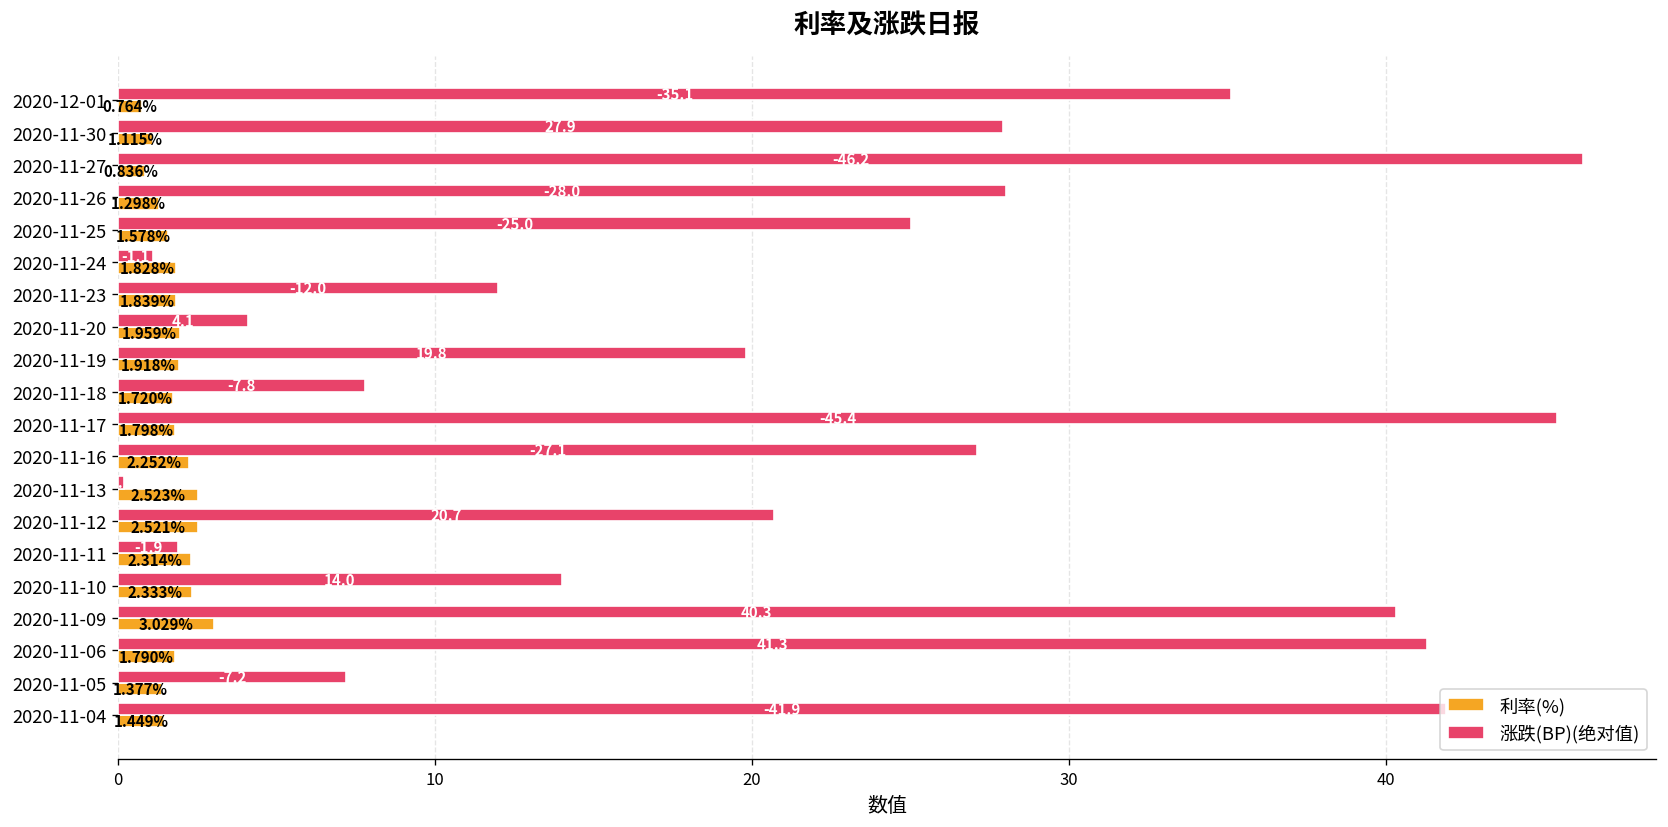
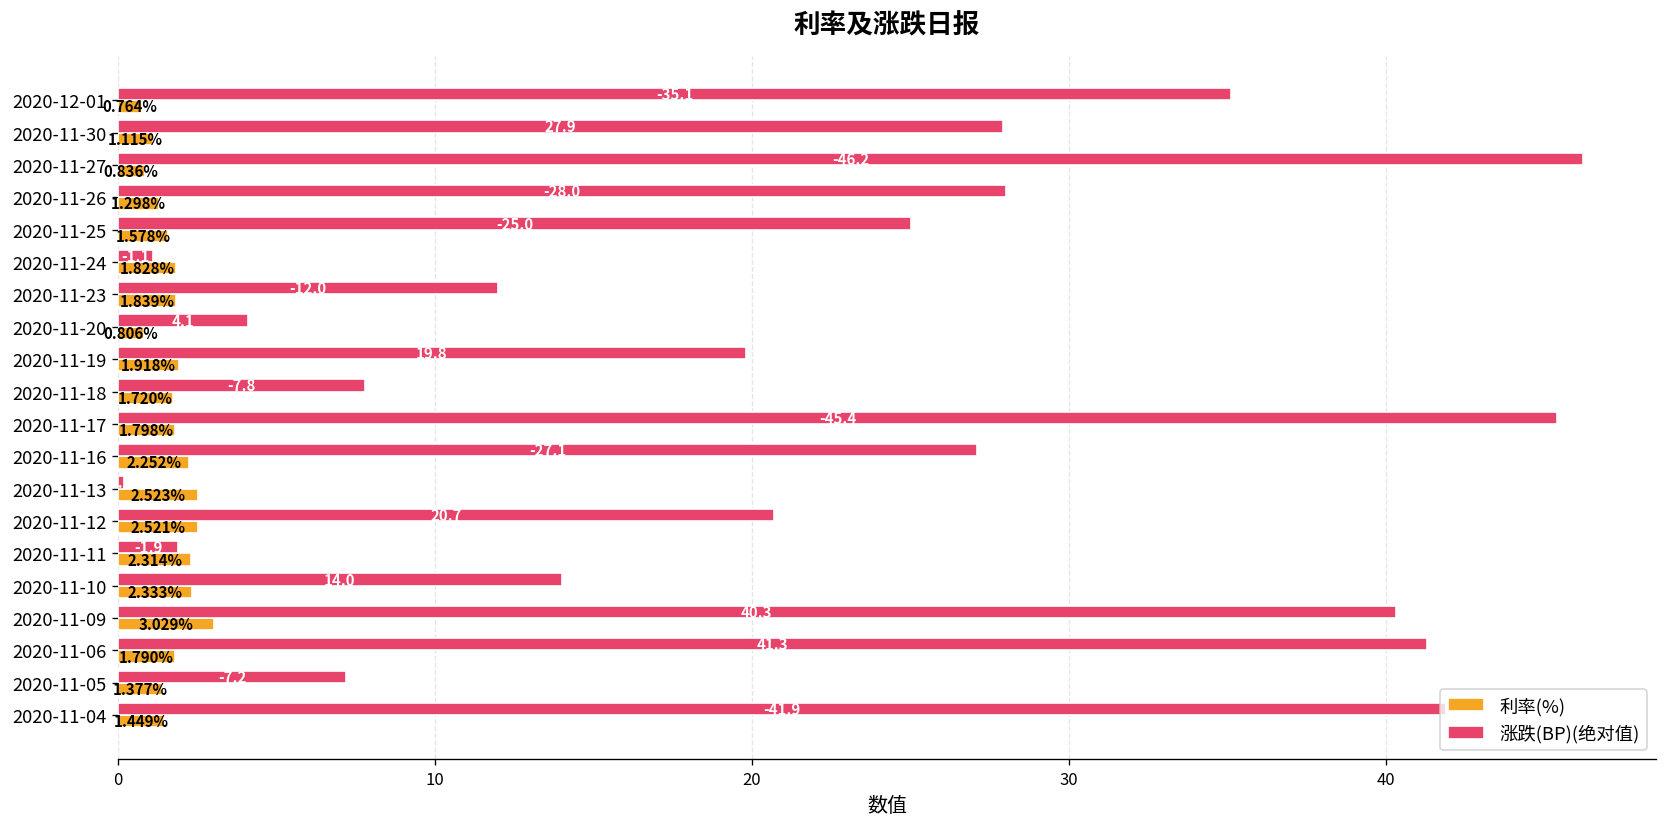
  {
    "利率(%)": {
      "2020-12-01": "0.764%",
      "2020-11-30": "1.115%",
      "2020-11-27": "0.836%",
      "2020-11-26": "1.298%",
      "2020-11-25": "1.578%",
      "2020-11-24": "1.828%",
      "2020-11-23": "1.839%",
-     "2020-11-20": "1.959%",
+     "2020-11-20": "0.806%",
      "2020-11-19": "1.918%",
      "2020-11-18": "1.720%",
      "2020-11-17": "1.798%",
      "2020-11-16": "2.252%",
      "2020-11-13": "2.523%",
      "2020-11-12": "2.521%",
      "2020-11-11": "2.314%",
      "2020-11-10": "2.333%",
      "2020-11-09": "3.029%",
      "2020-11-06": "1.790%",
      "2020-11-05": "1.377%",
      "2020-11-04": "1.449%"
    },
    "涨跌(BP)(绝对值)": {
      "2020-11-30": "27.9",
      "2020-11-20": "4.1",
      "2020-11-19": "19.8",
      "2020-11-12": "20.7",
      "2020-11-10": "14.0",
      "2020-11-09": "40.3",
      "2020-11-06": "41.3"
    }
  }
